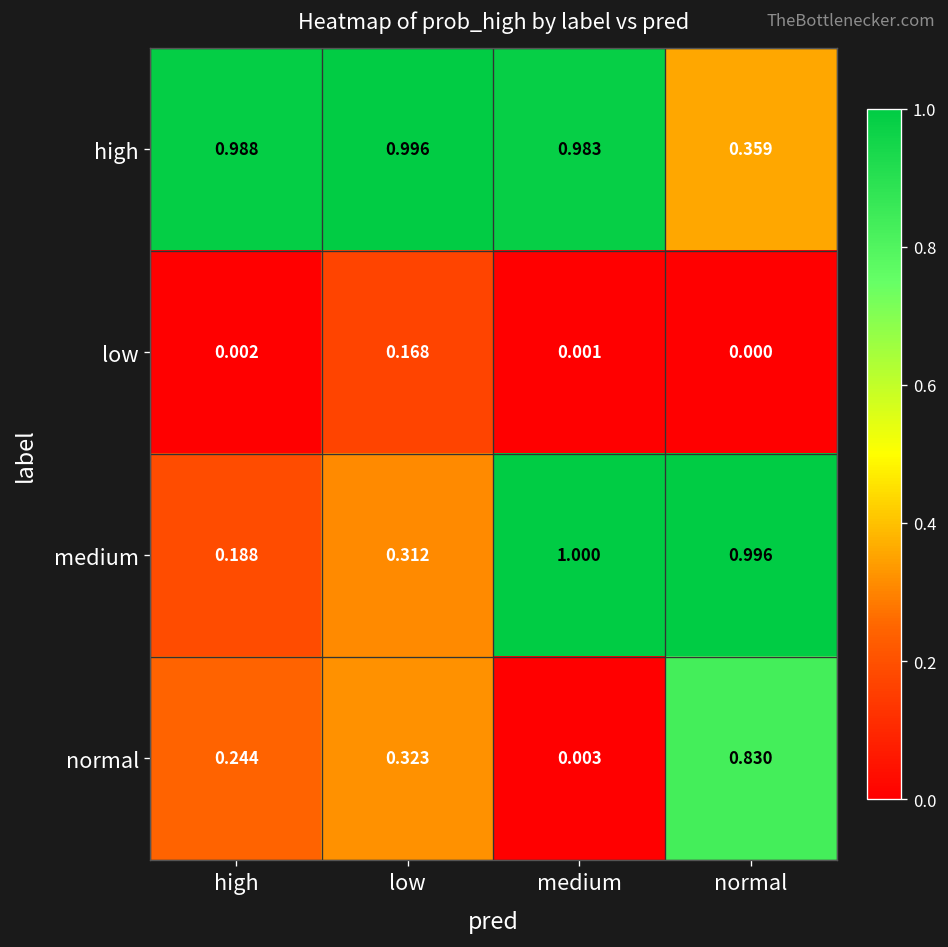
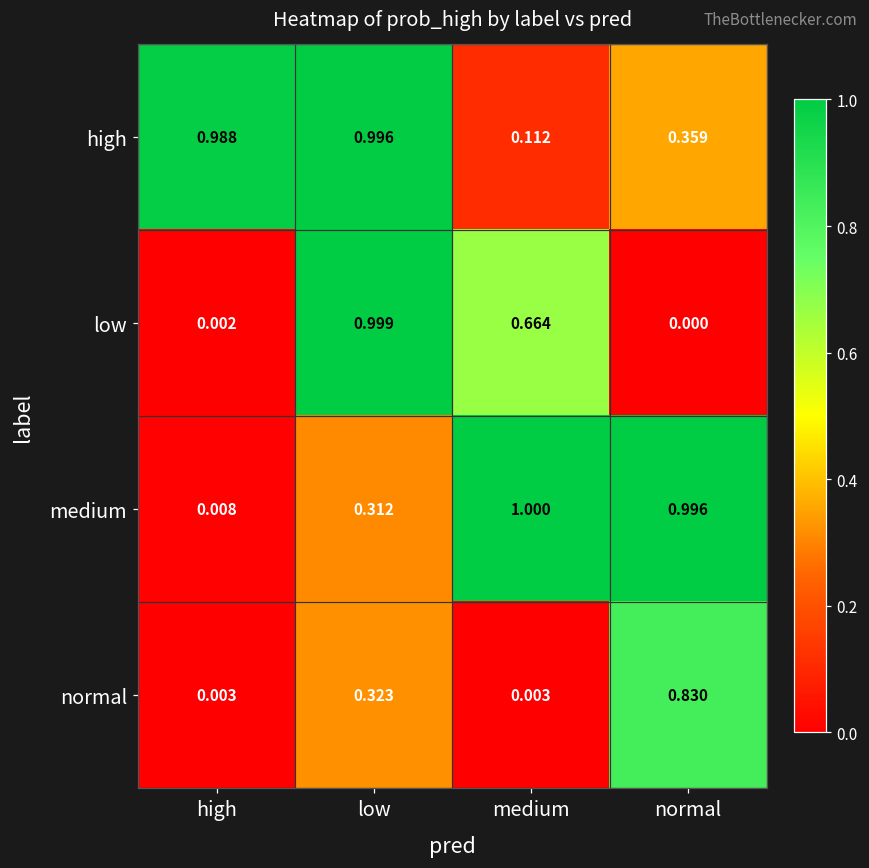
  {
    "high": {
      "high": 0.988,
      "low": 0.996,
-     "medium": 0.983,
+     "medium": 0.112,
      "normal": 0.359
    },
    "low": {
      "high": 0.002,
-     "low": 0.168,
-     "medium": 0.001,
+     "low": 0.999,
+     "medium": 0.664,
      "normal": 0.000
    },
    "medium": {
-     "high": 0.188,
+     "high": 0.008,
      "low": 0.312,
      "medium": 1.000,
      "normal": 0.996
    },
    "normal": {
-     "high": 0.244,
+     "high": 0.003,
      "low": 0.323,
      "medium": 0.003,
      "normal": 0.830
    }
  }
